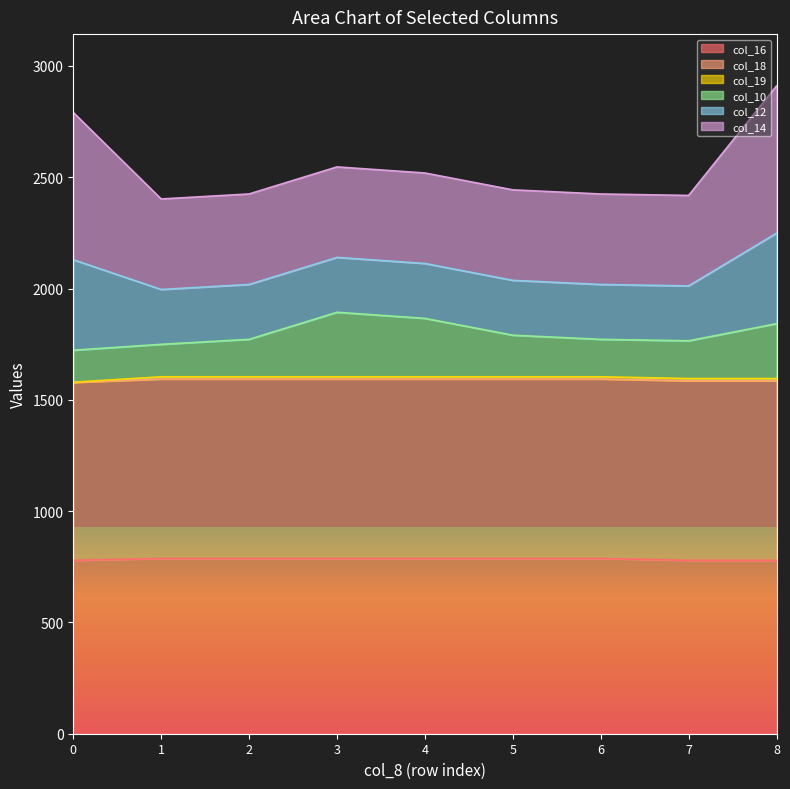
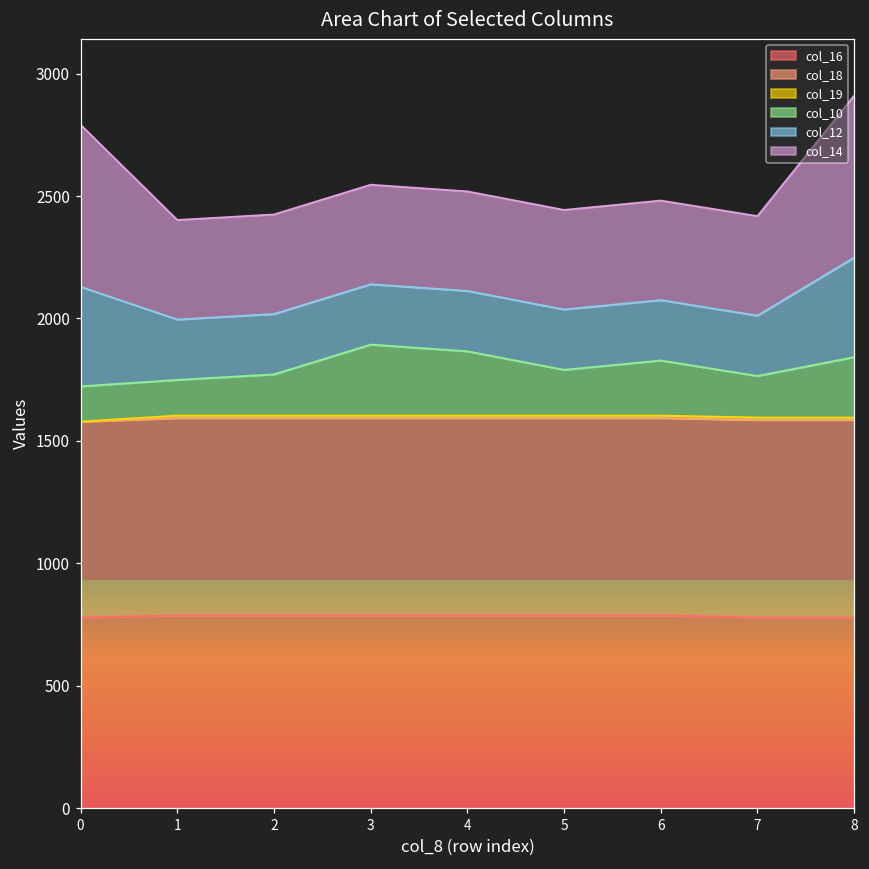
  {
    "col_10": {
      "0": 140,
      "1": 150,
      "2": 170,
      "3": 290,
      "4": 260,
      "5": 190,
-     "6": 170,
+     "6": 230,
      "7": 170,
      "8": 250
    },
    "col_12": {
      "0": 410,
      "1": 250,
      "2": 250,
      "3": 250,
      "4": 250,
      "5": 250,
      "6": 250,
      "7": 250,
      "8": 410
    },
    "col_14": {
      "0": 660,
      "1": 410,
      "2": 410,
      "3": 410,
      "4": 410,
      "5": 410,
      "6": 410,
      "7": 410,
      "8": 660
    }
  }
